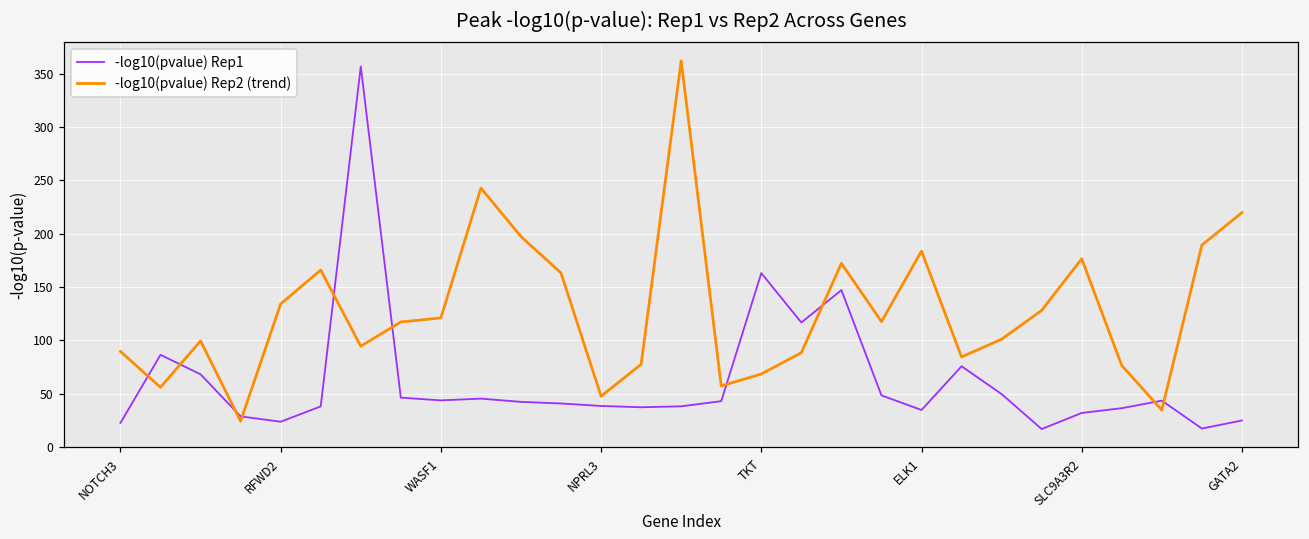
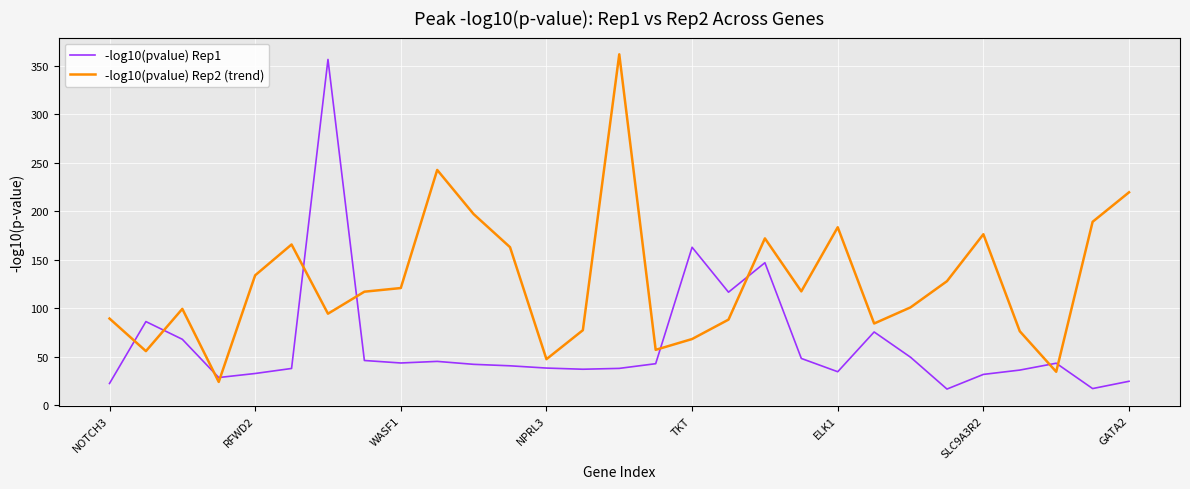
  {
    "-log10(pvalue) Rep1": {
      "NOTCH3": 20,
-     "RFWD2": 20,
+     "RFWD2": 30,
      "WASF1": 40,
      "NPRL3": 40,
      "TKT": 160,
      "ELK1": 30,
      "SLC9A3R2": 30,
      "GATA2": 20
    },
    "-log10(pvalue) Rep2 (trend)": {
      "NOTCH3": 90,
      "RFWD2": 130,
      "WASF1": 120,
      "NPRL3": 50,
      "TKT": 70,
      "ELK1": 180,
      "SLC9A3R2": 180,
      "GATA2": 220
    }
  }
